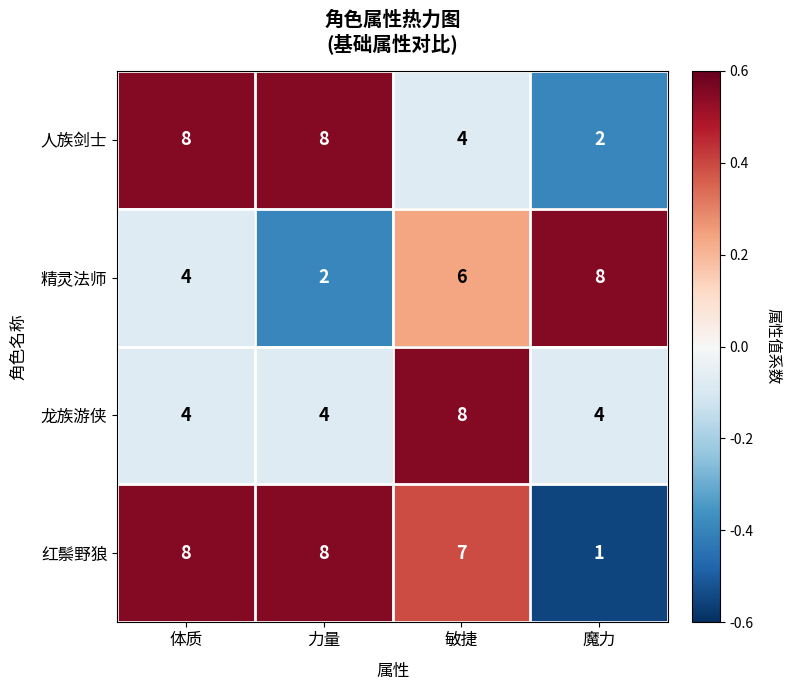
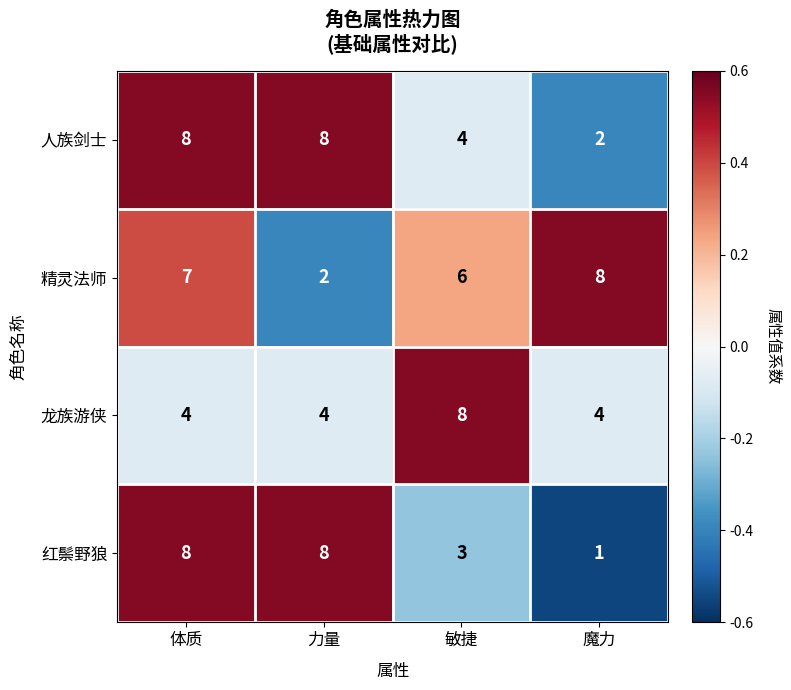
  {
    "人族剑士": {
      "体质": 8,
      "力量": 8,
      "敏捷": 4,
      "魔力": 2
    },
    "精灵法师": {
-     "体质": 4,
+     "体质": 7,
      "力量": 2,
      "敏捷": 6,
      "魔力": 8
    },
    "龙族游侠": {
      "体质": 4,
      "力量": 4,
      "敏捷": 8,
      "魔力": 4
    },
    "红鬃野狼": {
      "体质": 8,
      "力量": 8,
-     "敏捷": 7,
+     "敏捷": 3,
      "魔力": 1
    }
  }
